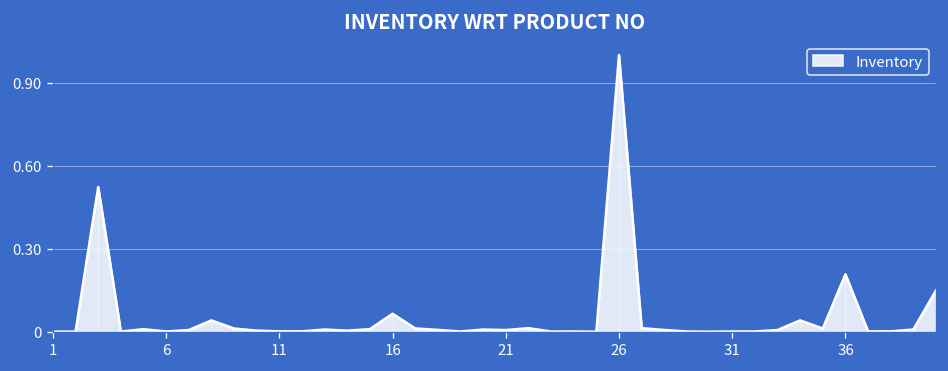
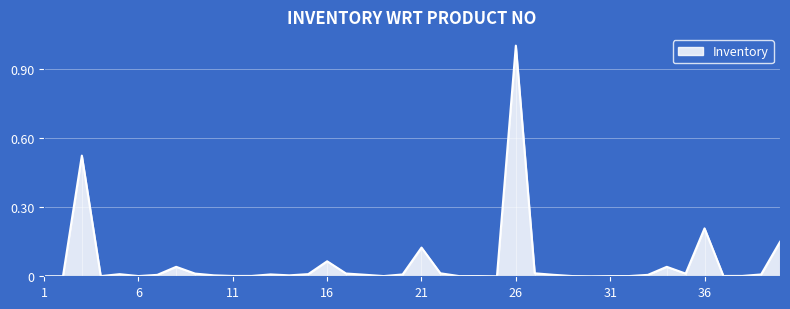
  {
    "1": 0.00,
    "6": 0.00,
    "11": 0.00,
    "16": 0.07,
-   "21": 0.01,
+   "21": 0.12,
    "26": 1.00,
    "31": 0.00,
    "36": 0.21
  }
